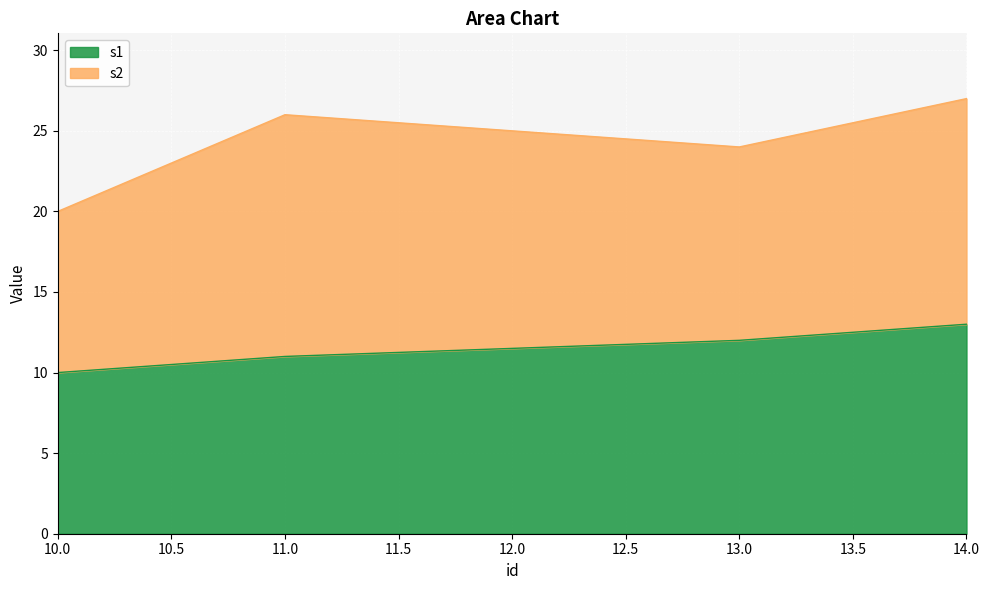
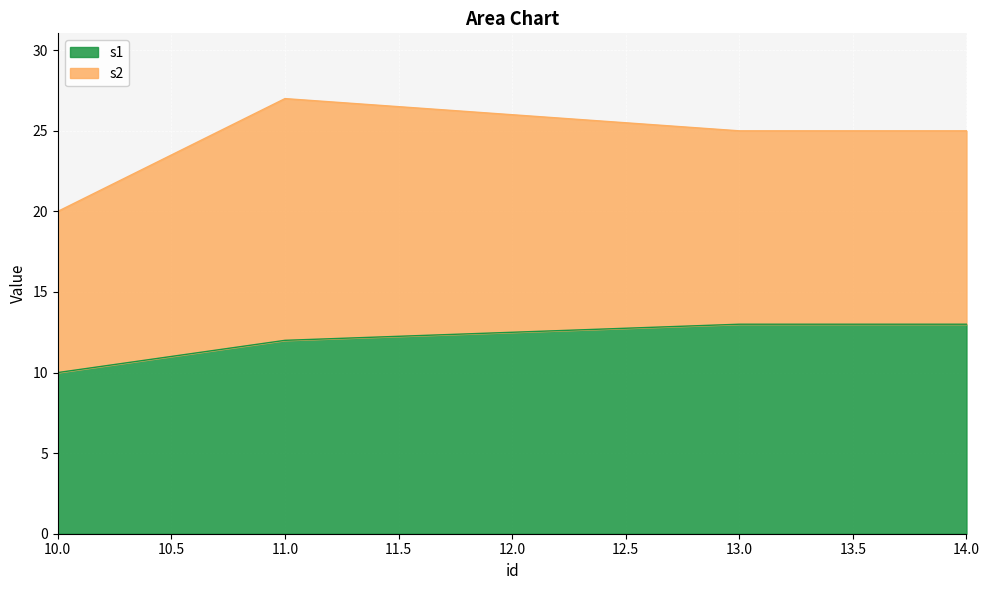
  {
    "s1": {
      "10.0": 10,
-     "11.0": 11,
-     "13.0": 12,
+     "11.0": 12,
+     "13.0": 13,
      "14.0": 13
    },
    "s2": {
      "10.0": 10,
      "11.0": 15,
      "13.0": 12,
-     "14.0": 14
+     "14.0": 12
    }
  }
